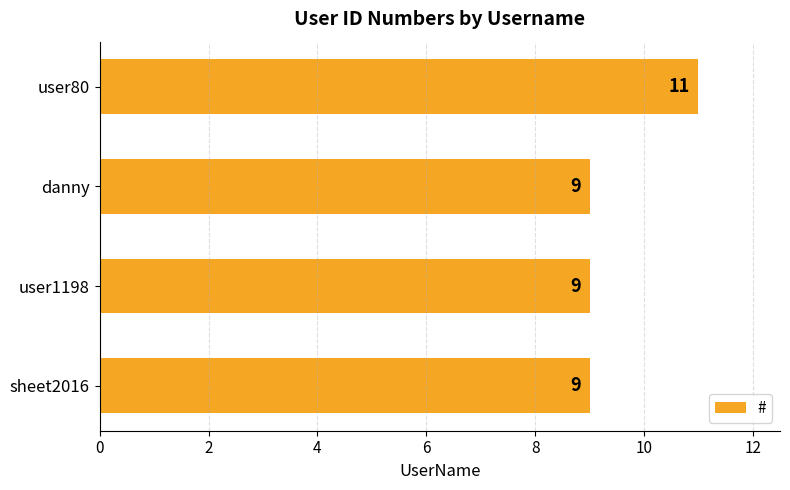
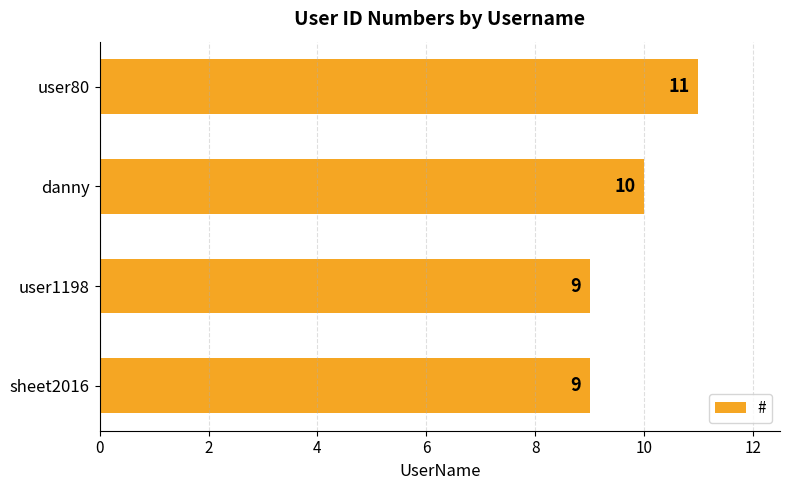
  {
    "user80": 11,
-   "danny": 9,
+   "danny": 10,
    "user1198": 9,
    "sheet2016": 9
  }
